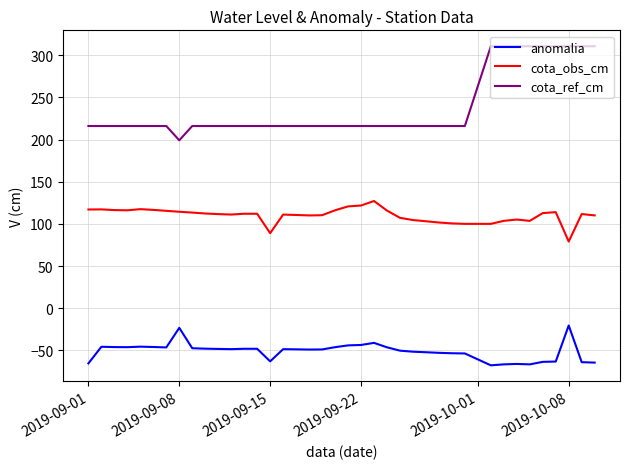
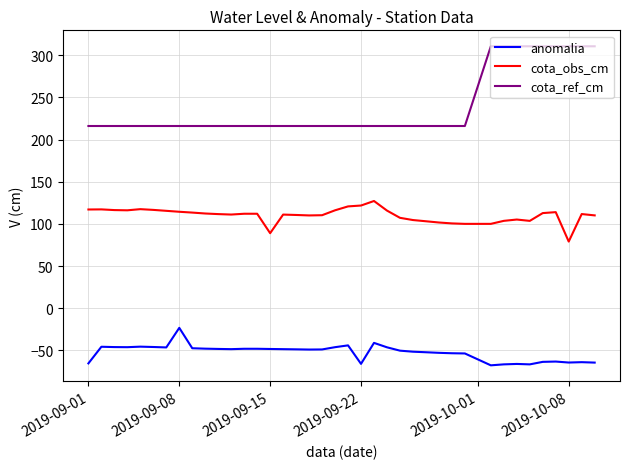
  {
    "anomalia": {
      "2019-09-01": -70,
      "2019-09-08": -20,
-     "2019-09-15": -60,
-     "2019-09-22": -40,
-     "2019-10-08": -20
+     "2019-09-15": -50,
+     "2019-09-22": -70,
+     "2019-10-08": -60
    },
    "cota_obs_cm": {
      "2019-09-01": 120,
      "2019-09-08": 110,
      "2019-09-15": 90,
      "2019-09-22": 120,
      "2019-10-08": 80
    },
    "cota_ref_cm": {
      "2019-09-01": 220,
-     "2019-09-08": 200,
+     "2019-09-08": 220,
      "2019-09-15": 220,
      "2019-09-22": 220
    }
  }
